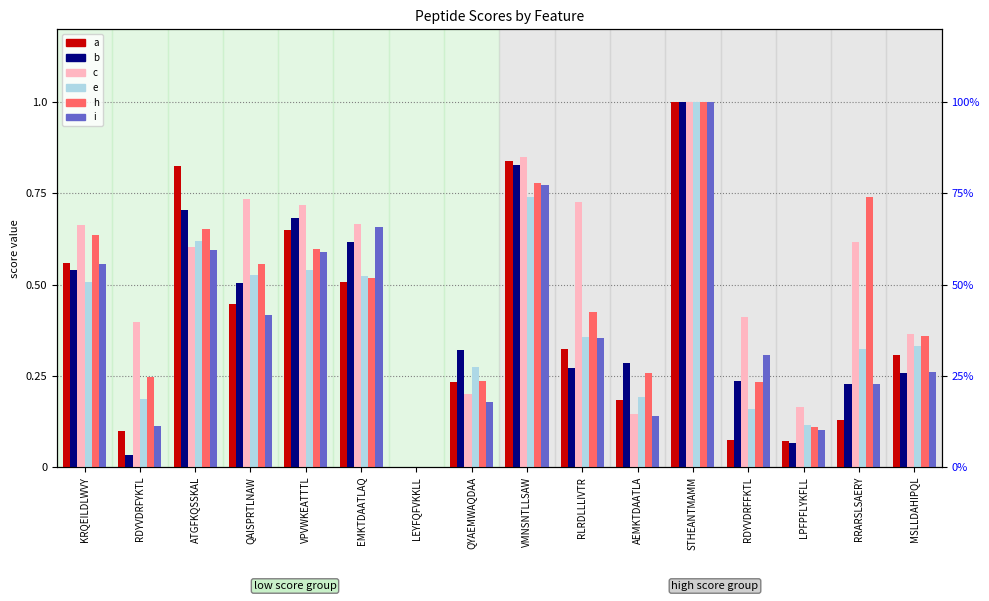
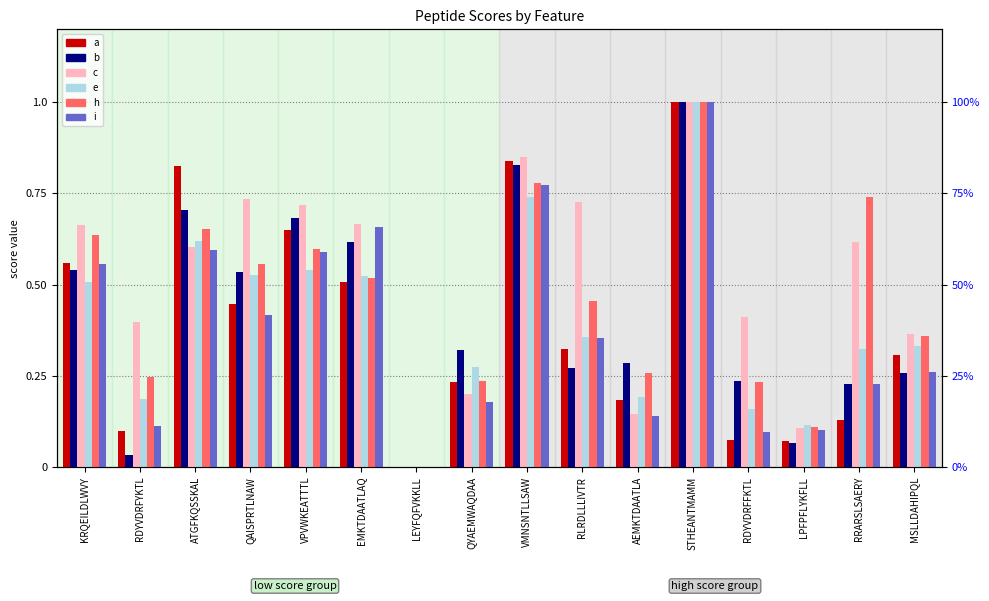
  {
    "a": {
      "KRQEILDLWVY": 0.56,
      "RDYVDRFYKTL": 0.10,
      "ATGFKQSSKAL": 0.82,
      "QAISPRTLNAW": 0.45,
      "VPVWKEATTTL": 0.65,
      "EMKTDAATLAQ": 0.51,
      "LEYFQFVKKLL": 0.00,
      "QYAEMWAQDAA": 0.23,
      "VMNSNTLLSAW": 0.84,
      "RLRDLLLIVTR": 0.32,
      "AEMKTDAATLA": 0.18,
      "STHEANTMAMM": 1.00,
      "RDYVDRFFKTL": 0.07,
      "LPFPFLYKFLL": 0.07,
      "RRARSLSAERY": 0.13,
      "MSLLDAHIPQL": 0.31
    },
    "b": {
      "KRQEILDLWVY": 0.54,
      "RDYVDRFYKTL": 0.03,
      "ATGFKQSSKAL": 0.70,
-     "QAISPRTLNAW": 0.50,
+     "QAISPRTLNAW": 0.54,
      "VPVWKEATTTL": 0.68,
      "EMKTDAATLAQ": 0.62,
      "LEYFQFVKKLL": 0.00,
      "QYAEMWAQDAA": 0.32,
      "VMNSNTLLSAW": 0.83,
      "RLRDLLLIVTR": 0.27,
      "AEMKTDAATLA": 0.29,
      "STHEANTMAMM": 1.00,
      "RDYVDRFFKTL": 0.24,
      "LPFPFLYKFLL": 0.07,
      "RRARSLSAERY": 0.23,
      "MSLLDAHIPQL": 0.26
    },
    "c": {
      "KRQEILDLWVY": 0.66,
      "RDYVDRFYKTL": 0.40,
      "ATGFKQSSKAL": 0.60,
      "QAISPRTLNAW": 0.74,
      "VPVWKEATTTL": 0.72,
      "EMKTDAATLAQ": 0.67,
      "LEYFQFVKKLL": 0.00,
      "QYAEMWAQDAA": 0.20,
      "VMNSNTLLSAW": 0.85,
      "RLRDLLLIVTR": 0.73,
      "AEMKTDAATLA": 0.15,
      "STHEANTMAMM": 1.00,
      "RDYVDRFFKTL": 0.41,
-     "LPFPFLYKFLL": 0.16,
+     "LPFPFLYKFLL": 0.11,
      "RRARSLSAERY": 0.62,
      "MSLLDAHIPQL": 0.37
    },
    "e": {
      "KRQEILDLWVY": 0.51,
      "RDYVDRFYKTL": 0.19,
      "ATGFKQSSKAL": 0.62,
      "QAISPRTLNAW": 0.53,
      "VPVWKEATTTL": 0.54,
      "EMKTDAATLAQ": 0.52,
      "LEYFQFVKKLL": 0.00,
      "QYAEMWAQDAA": 0.27,
      "VMNSNTLLSAW": 0.74,
      "RLRDLLLIVTR": 0.36,
      "AEMKTDAATLA": 0.19,
      "STHEANTMAMM": 1.00,
      "RDYVDRFFKTL": 0.16,
      "LPFPFLYKFLL": 0.12,
      "RRARSLSAERY": 0.32,
      "MSLLDAHIPQL": 0.33
    },
    "h": {
      "KRQEILDLWVY": 0.64,
      "RDYVDRFYKTL": 0.25,
      "ATGFKQSSKAL": 0.65,
      "QAISPRTLNAW": 0.56,
      "VPVWKEATTTL": 0.60,
      "EMKTDAATLAQ": 0.52,
      "LEYFQFVKKLL": 0.00,
      "QYAEMWAQDAA": 0.24,
      "VMNSNTLLSAW": 0.78,
-     "RLRDLLLIVTR": 0.42,
+     "RLRDLLLIVTR": 0.46,
      "AEMKTDAATLA": 0.26,
      "STHEANTMAMM": 1.00,
      "RDYVDRFFKTL": 0.23,
      "LPFPFLYKFLL": 0.11,
      "RRARSLSAERY": 0.74,
      "MSLLDAHIPQL": 0.36
    },
    "i": {
      "KRQEILDLWVY": 0.56,
      "RDYVDRFYKTL": 0.11,
      "ATGFKQSSKAL": 0.59,
      "QAISPRTLNAW": 0.42,
      "VPVWKEATTTL": 0.59,
      "EMKTDAATLAQ": 0.66,
      "LEYFQFVKKLL": 0.00,
      "QYAEMWAQDAA": 0.18,
      "VMNSNTLLSAW": 0.77,
      "RLRDLLLIVTR": 0.35,
      "AEMKTDAATLA": 0.14,
      "STHEANTMAMM": 1.00,
-     "RDYVDRFFKTL": 0.31,
+     "RDYVDRFFKTL": 0.10,
      "LPFPFLYKFLL": 0.10,
      "RRARSLSAERY": 0.23,
      "MSLLDAHIPQL": 0.26
    }
  }
